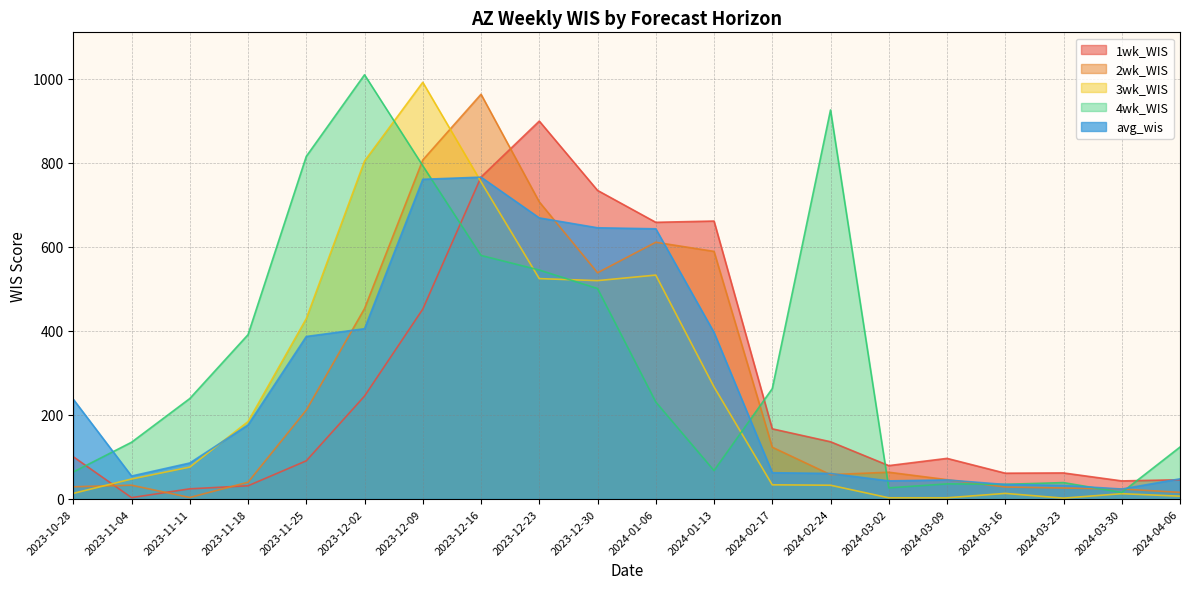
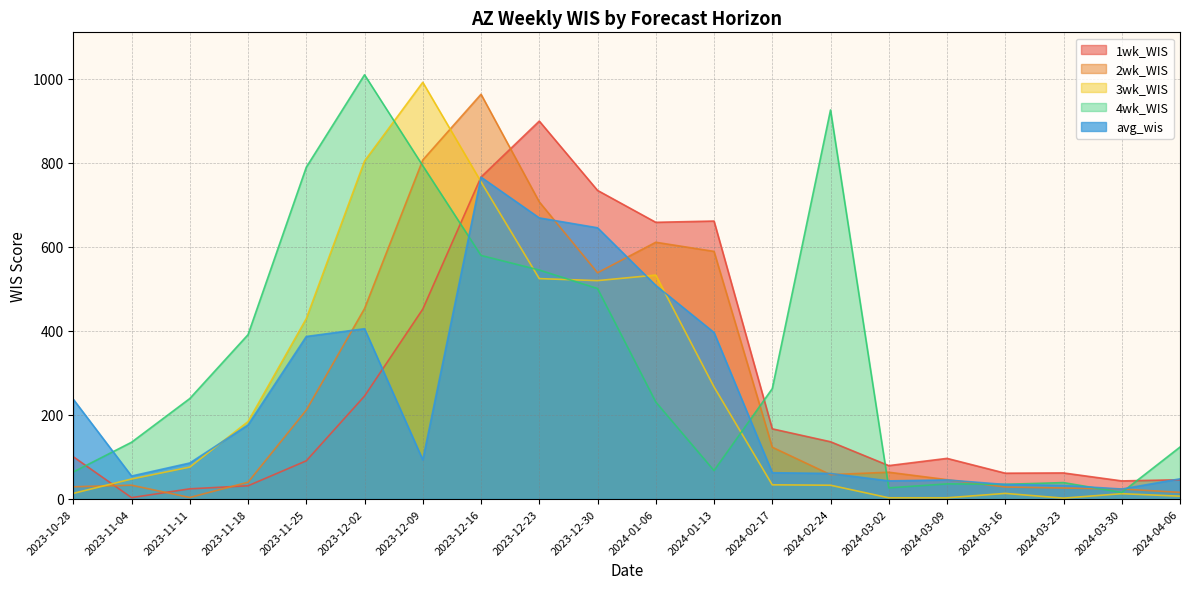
  {
    "4wk_WIS": {
      "2023-10-28": 60,
      "2023-11-04": 140,
      "2023-11-11": 240,
      "2023-11-18": 390,
-     "2023-11-25": 820,
+     "2023-11-25": 790,
      "2023-12-02": 1010,
      "2023-12-09": 790,
      "2023-12-16": 580,
      "2023-12-23": 540,
      "2023-12-30": 500,
      "2024-01-06": 230,
      "2024-01-13": 70,
      "2024-02-17": 260,
      "2024-02-24": 930,
      "2024-03-02": 30,
      "2024-03-09": 40,
      "2024-03-23": 40,
      "2024-04-06": 120
    },
    "avg_wis": {
      "2023-10-28": 240,
      "2023-11-04": 50,
      "2023-11-11": 90,
      "2023-11-18": 180,
      "2023-11-25": 390,
      "2023-12-02": 410,
-     "2023-12-09": 760,
+     "2023-12-09": 90,
      "2023-12-23": 670,
      "2023-12-30": 650,
-     "2024-01-06": 640,
+     "2024-01-06": 510,
      "2024-01-13": 400,
      "2024-02-17": 60,
      "2024-03-02": 40,
      "2024-03-23": 30
    }
  }
